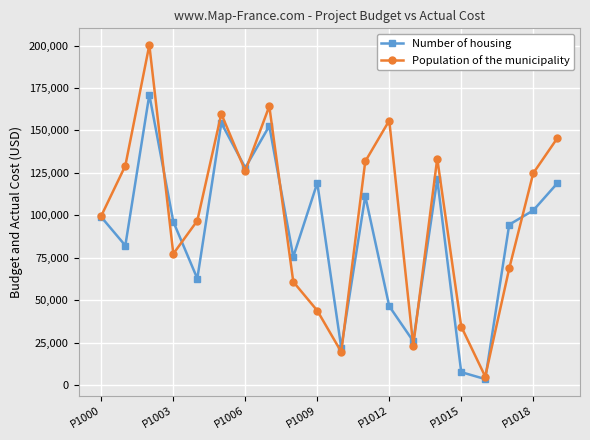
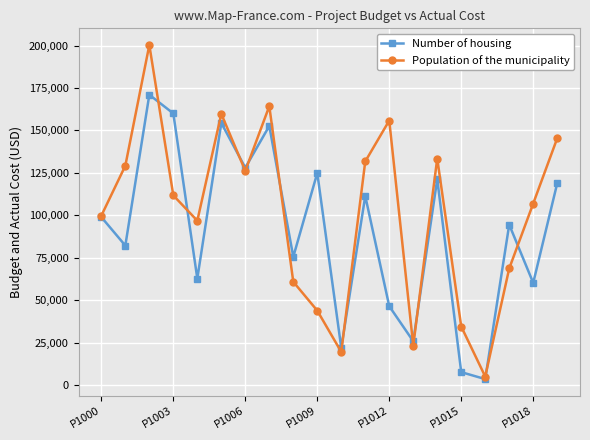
  {
    "Number of housing": {
-     "P1003": "96,000",
+     "P1003": "160,000",
      "P1006": "128,000",
-     "P1009": "119,000",
+     "P1009": "125,000",
      "P1012": "46,000",
      "P1015": "8,000",
-     "P1018": "103,000"
+     "P1018": "60,000"
    },
    "Population of the municipality": {
-     "P1003": "77,000",
+     "P1003": "112,000",
      "P1006": "126,000",
      "P1009": "44,000",
      "P1012": "156,000",
      "P1015": "34,000",
-     "P1018": "125,000"
+     "P1018": "107,000"
    }
  }
